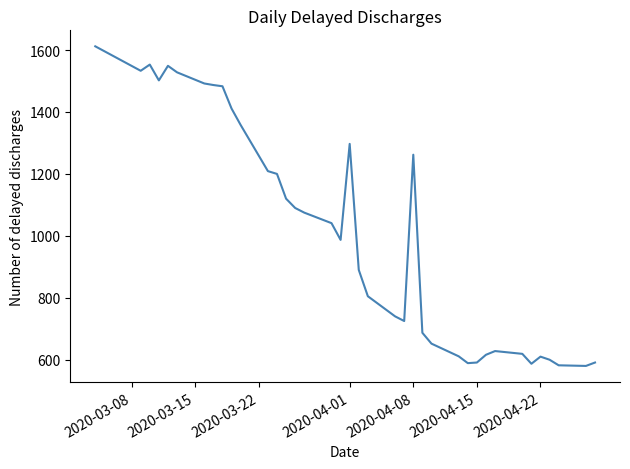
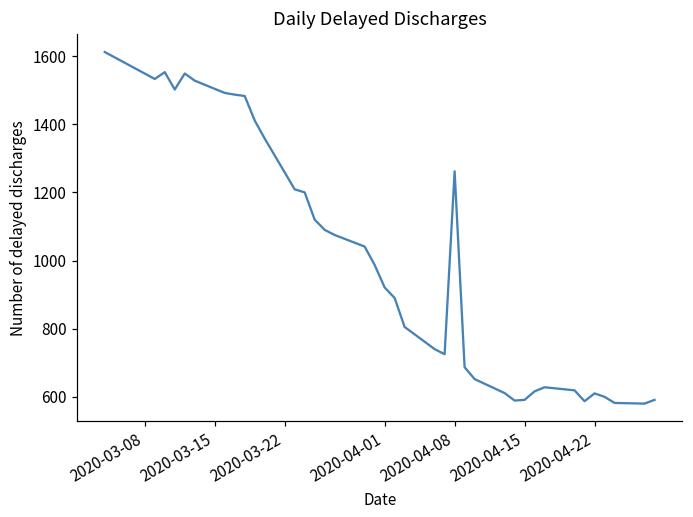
  {
-   "2020-04-01": 1300,
+   "2020-04-01": 920,
    "2020-04-08": 1260,
    "2020-04-15": 590,
    "2020-04-22": 610
  }
